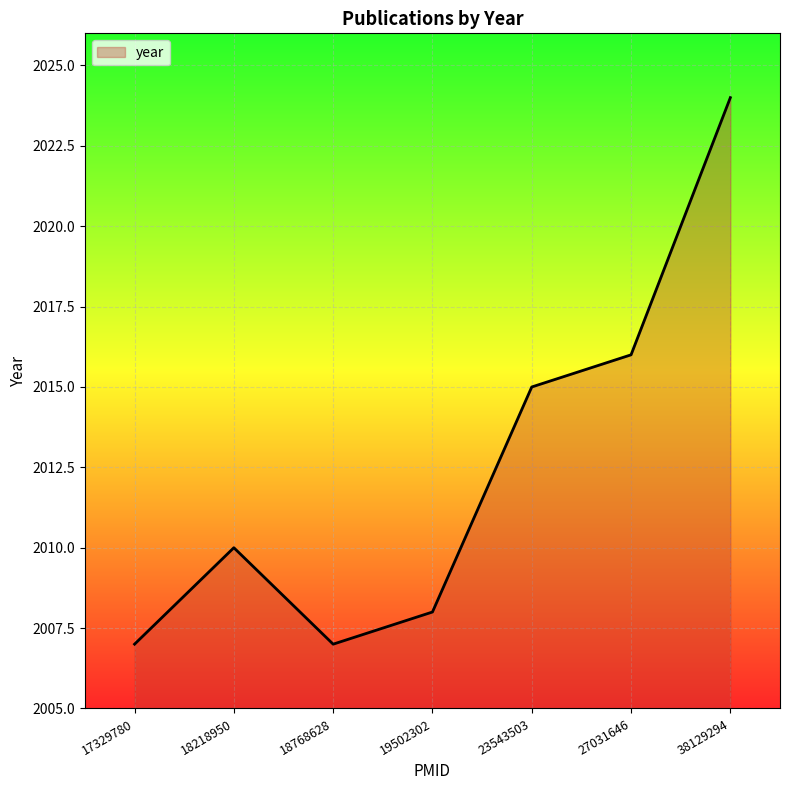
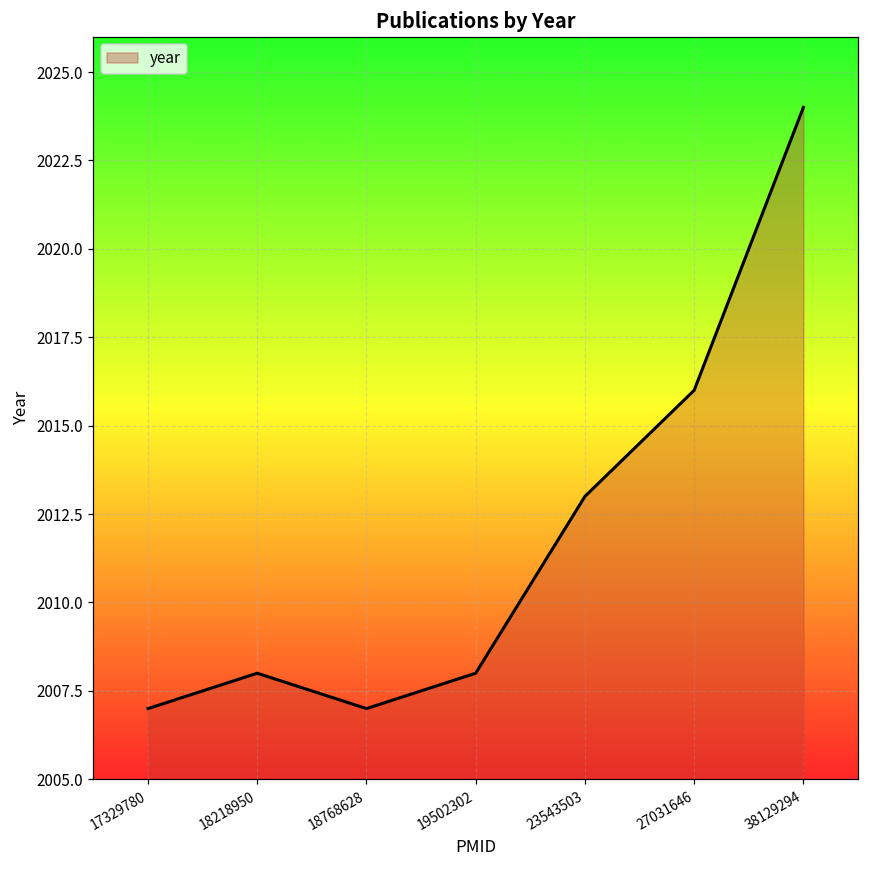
  {
    "17329780": 2007,
-   "18218950": 2010,
+   "18218950": 2008,
    "18768628": 2007,
    "19502302": 2008,
-   "23543503": 2015,
+   "23543503": 2013,
    "27031646": 2016,
    "38129294": 2024
  }
